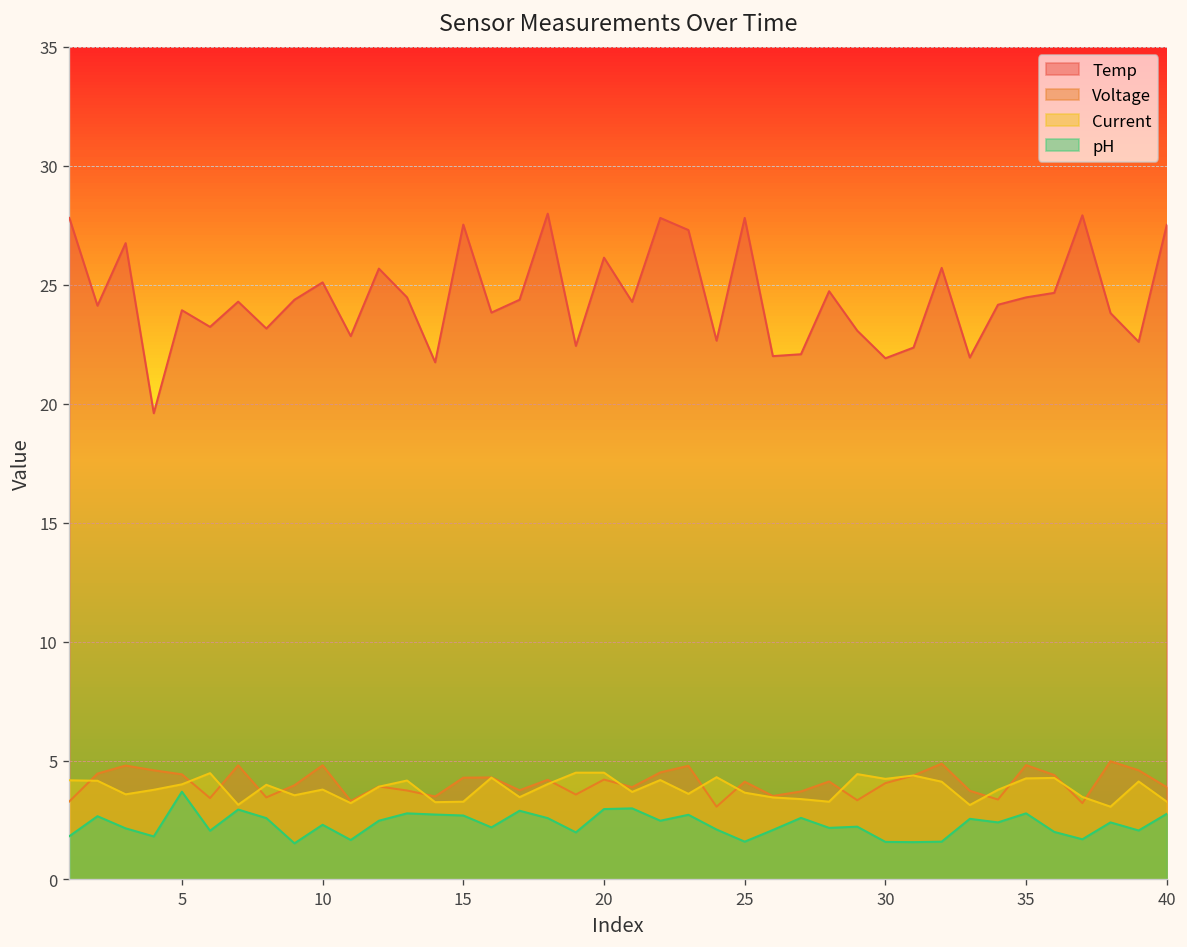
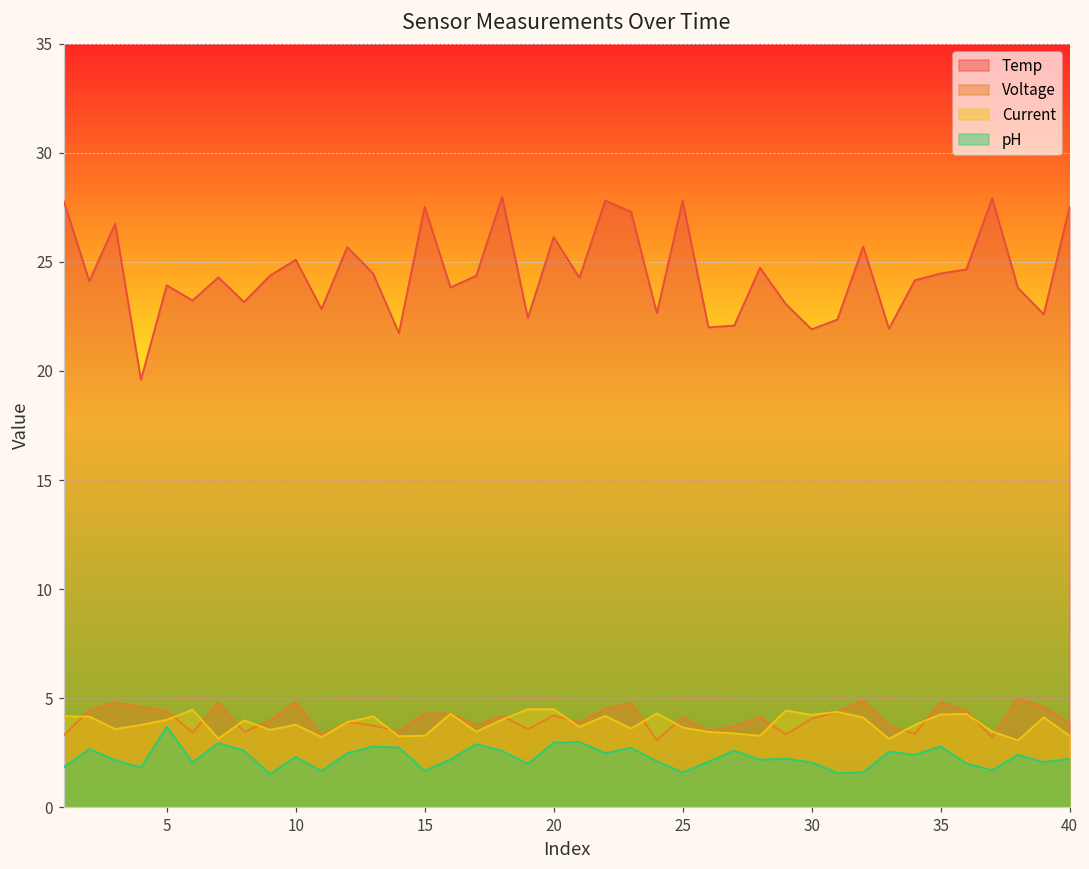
  {
    "pH": {
      "5": 3.7,
      "10": 2.3,
-     "15": 2.7,
+     "15": 1.7,
      "20": 3.0,
      "25": 1.6,
-     "30": 1.6,
+     "30": 2.1,
      "35": 2.8,
-     "40": 2.8
+     "40": 2.2
    }
  }
